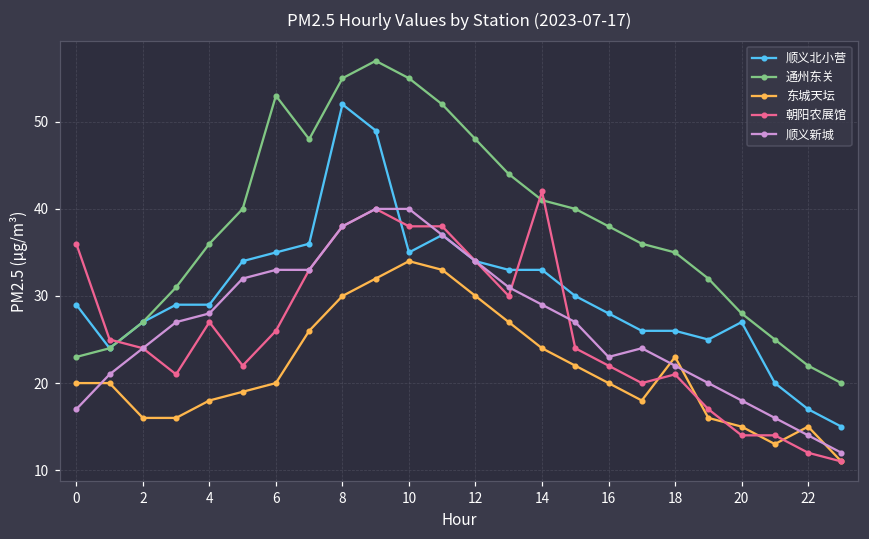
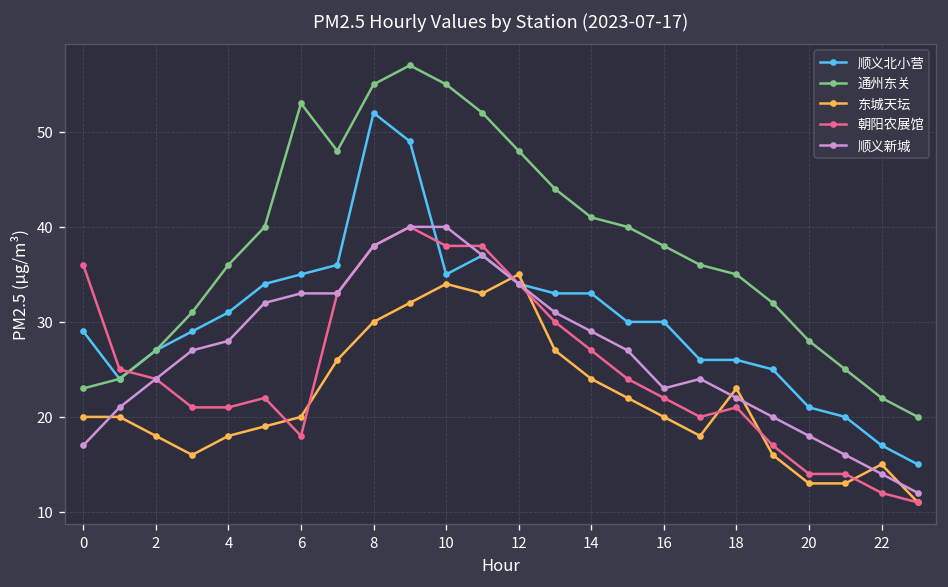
  {
    "顺义北小营": {
      "0": 29,
-     "4": 29,
+     "4": 31,
      "6": 35,
      "8": 52,
      "10": 35,
      "14": 33,
-     "16": 28,
+     "16": 30,
      "18": 26,
-     "20": 27,
+     "20": 21,
      "22": 17
    },
    "通州东关": {
      "0": 23,
      "4": 36,
      "6": 53,
      "8": 55,
      "10": 55,
      "12": 48,
      "14": 41,
      "16": 38,
      "18": 35,
      "20": 28,
      "22": 22
    },
    "东城天坛": {
      "0": 20,
-     "2": 16,
+     "2": 18,
      "4": 18,
      "6": 20,
      "8": 30,
      "10": 34,
-     "12": 30,
+     "12": 35,
      "14": 24,
      "16": 20,
      "18": 23,
-     "20": 15,
+     "20": 13,
      "22": 15
    },
    "朝阳农展馆": {
      "0": 36,
-     "4": 27,
-     "6": 26,
+     "4": 21,
+     "6": 18,
      "10": 38,
-     "14": 42,
+     "14": 27,
      "16": 22,
      "18": 21,
      "20": 14,
      "22": 12
    },
    "顺义新城": {
      "0": 17,
      "4": 28,
      "6": 33,
      "10": 40,
      "14": 29,
      "16": 23,
      "18": 22,
      "20": 18,
      "22": 14
    }
  }
